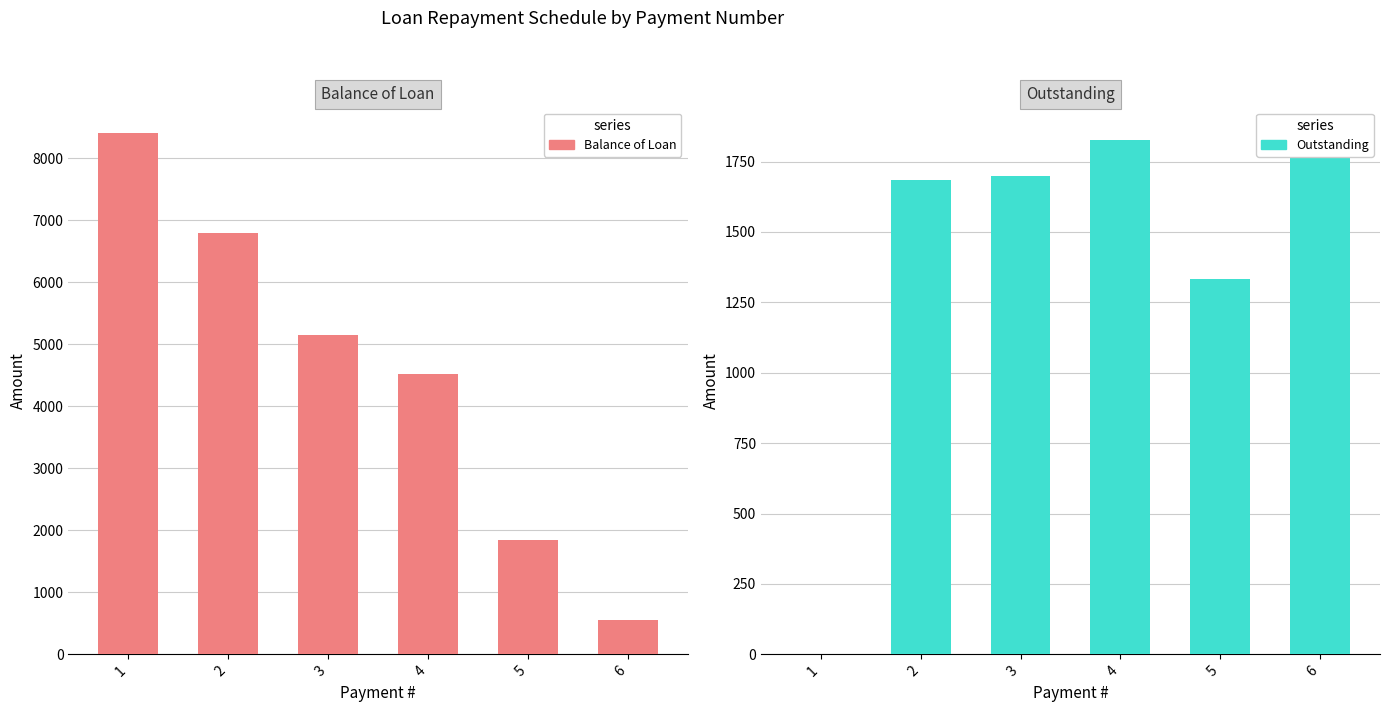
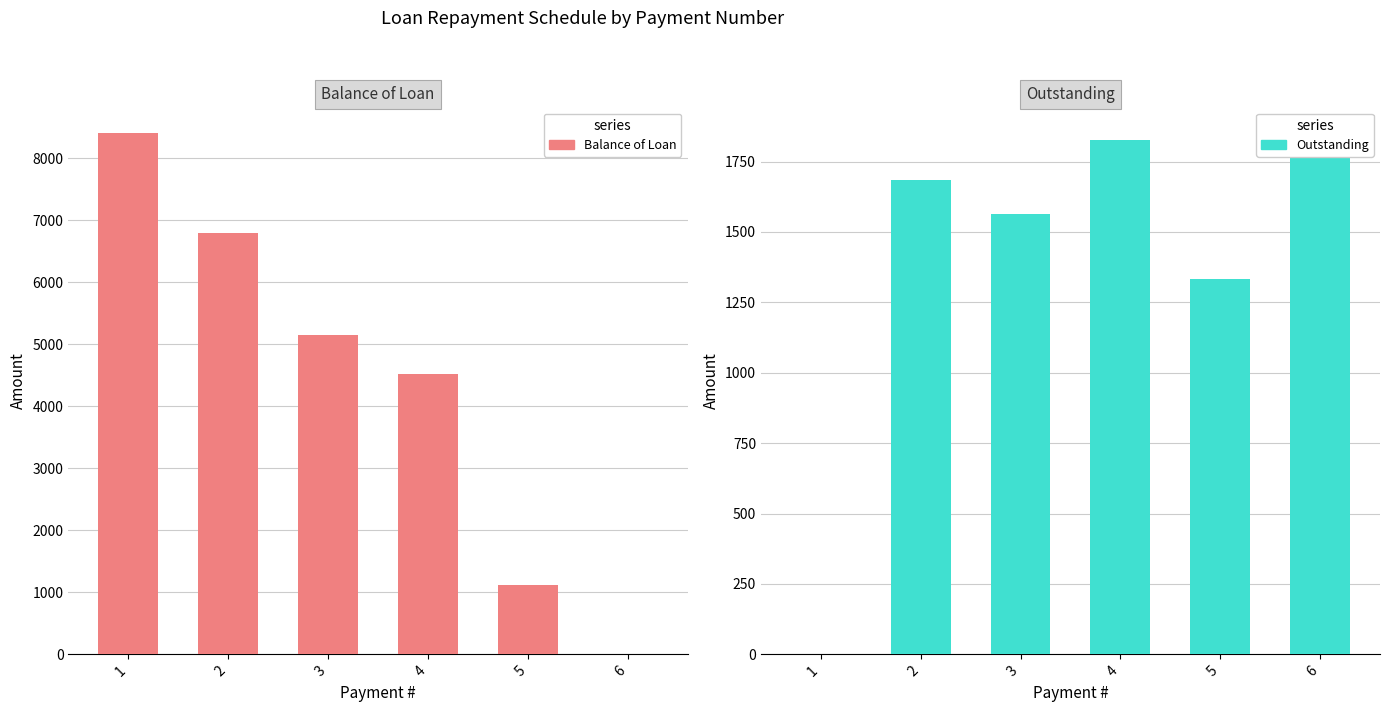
  {
    "Balance of Loan": {
      "1": 8400,
      "2": 6800,
      "3": 5200,
      "4": 4500,
-     "5": 1900,
-     "6": 500
+     "5": 1100,
+     "6": 0
    },
    "Outstanding": {
      "1": 0,
      "2": 1680,
-     "3": 1700,
+     "3": 1570,
      "4": 1830,
      "5": 1330
    }
  }
